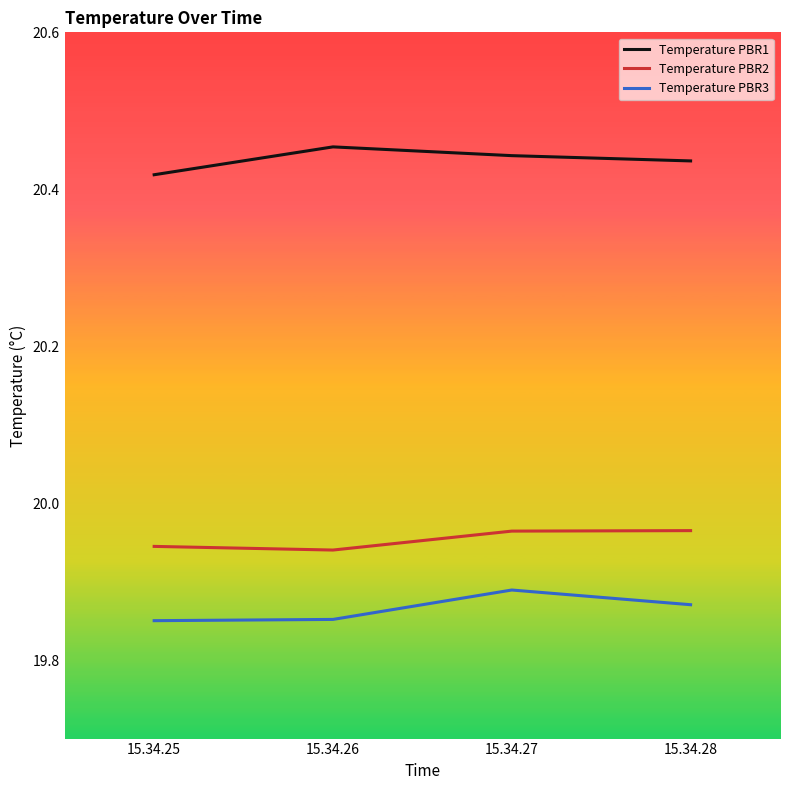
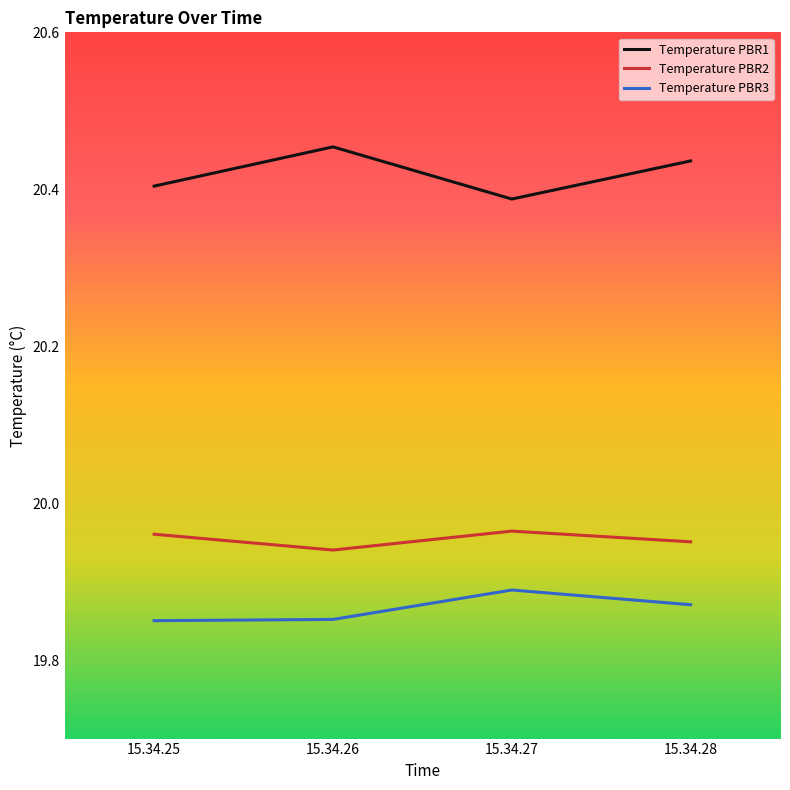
  {
    "Temperature PBR1": {
-     "15.34.25": 20.42,
+     "15.34.25": 20.40,
      "15.34.26": 20.45,
-     "15.34.27": 20.44,
+     "15.34.27": 20.39,
      "15.34.28": 20.44
    },
    "Temperature PBR2": {
-     "15.34.25": 19.94,
+     "15.34.25": 19.96,
      "15.34.26": 19.94,
      "15.34.27": 19.96,
-     "15.34.28": 19.97
+     "15.34.28": 19.95
    },
    "Temperature PBR3": {
      "15.34.25": 19.85,
      "15.34.26": 19.85,
      "15.34.27": 19.89,
      "15.34.28": 19.87
    }
  }
